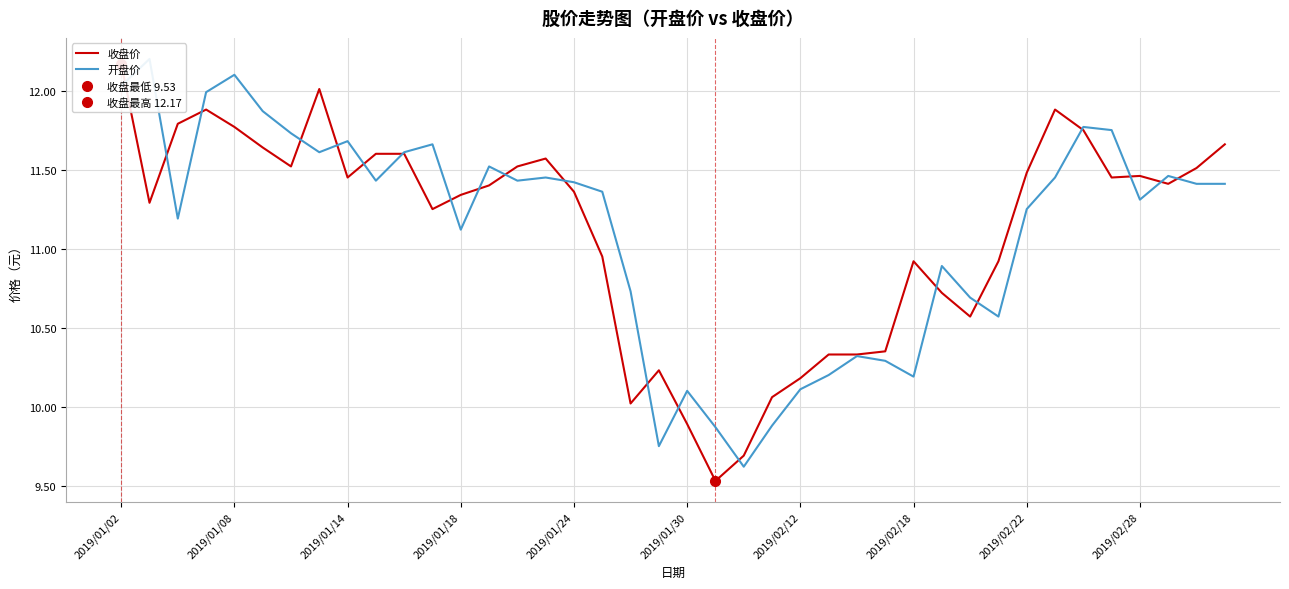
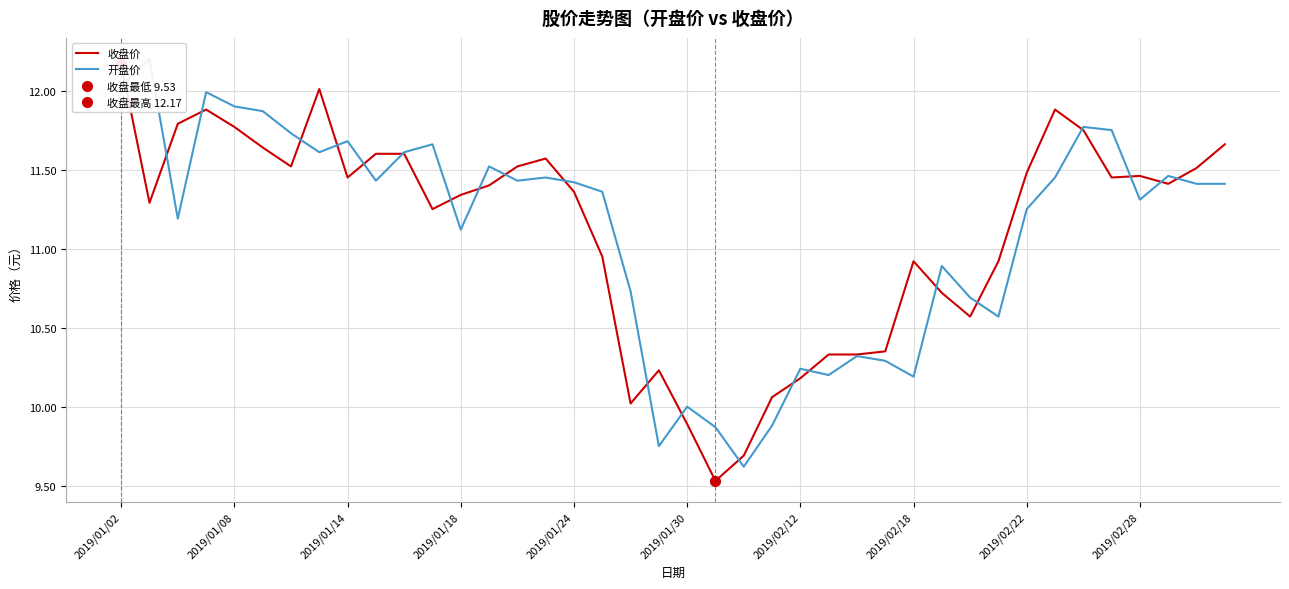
  {
    "开盘价": {
-     "2019/01/08": 12.1,
+     "2019/01/08": 11.9,
      "2019/01/14": 11.68,
      "2019/01/18": 11.12,
      "2019/01/24": 11.42,
-     "2019/01/30": 10.1,
-     "2019/02/12": 10.11,
+     "2019/01/30": 10.0,
+     "2019/02/12": 10.24,
      "2019/02/18": 10.19,
      "2019/02/22": 11.25,
      "2019/02/28": 11.31
    }
  }
